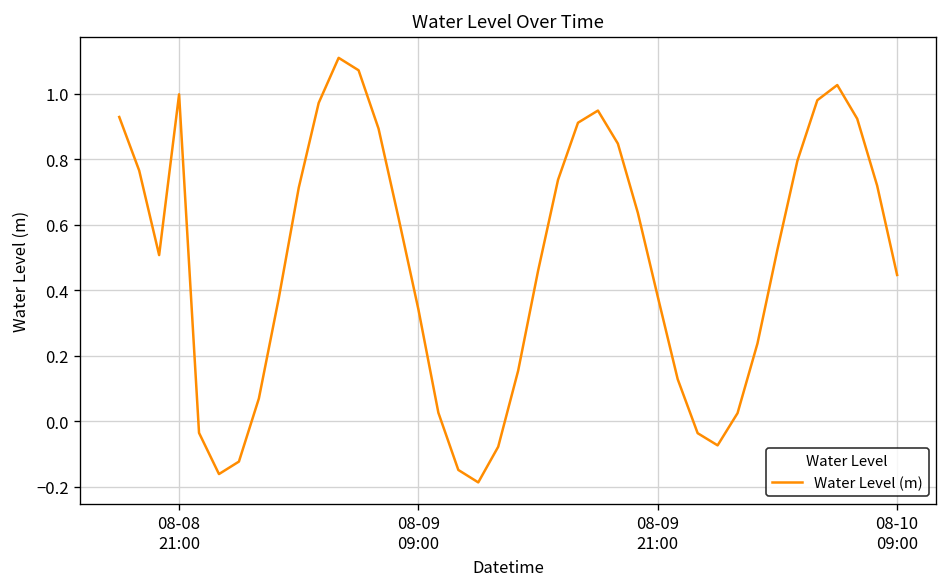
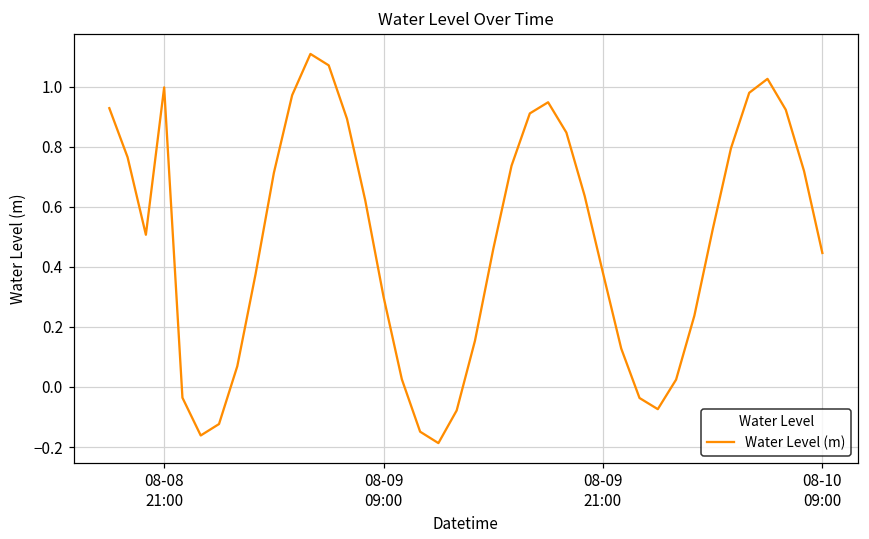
  {
    "08-08 21:00": 1.00,
-   "08-09 09:00": 0.34,
+   "08-09 09:00": 0.30,
    "08-09 21:00": 0.38,
    "08-10 09:00": 0.45
  }
